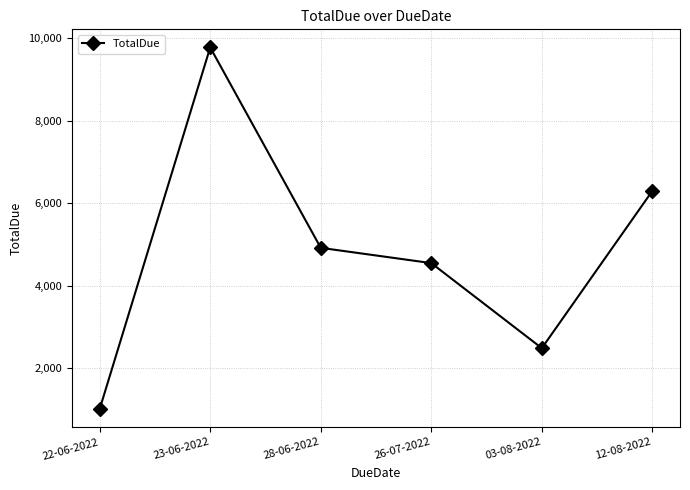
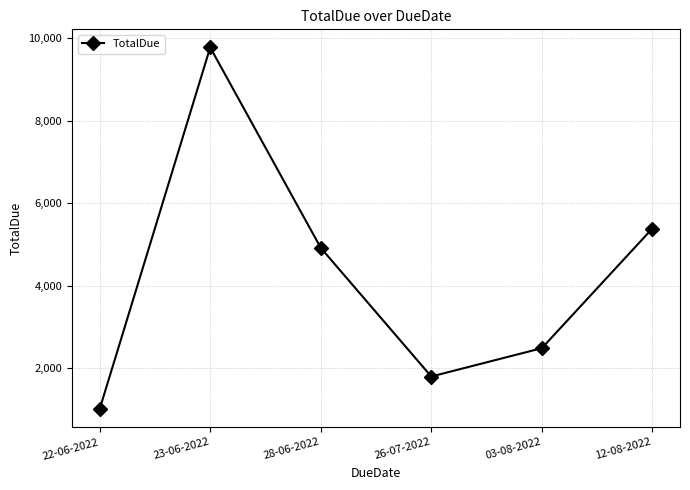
  {
    "22-06-2022": "1,000",
    "23-06-2022": "9,800",
    "28-06-2022": "4,900",
-   "26-07-2022": "4,500",
+   "26-07-2022": "1,800",
    "03-08-2022": "2,500",
-   "12-08-2022": "6,300"
+   "12-08-2022": "5,400"
  }
